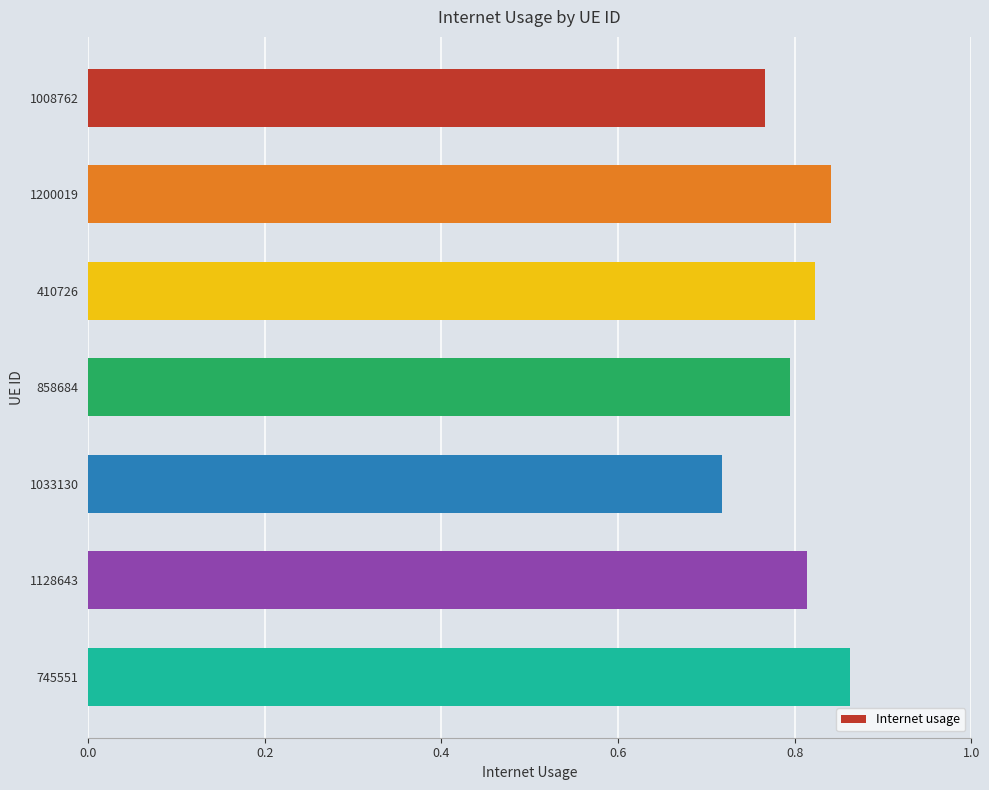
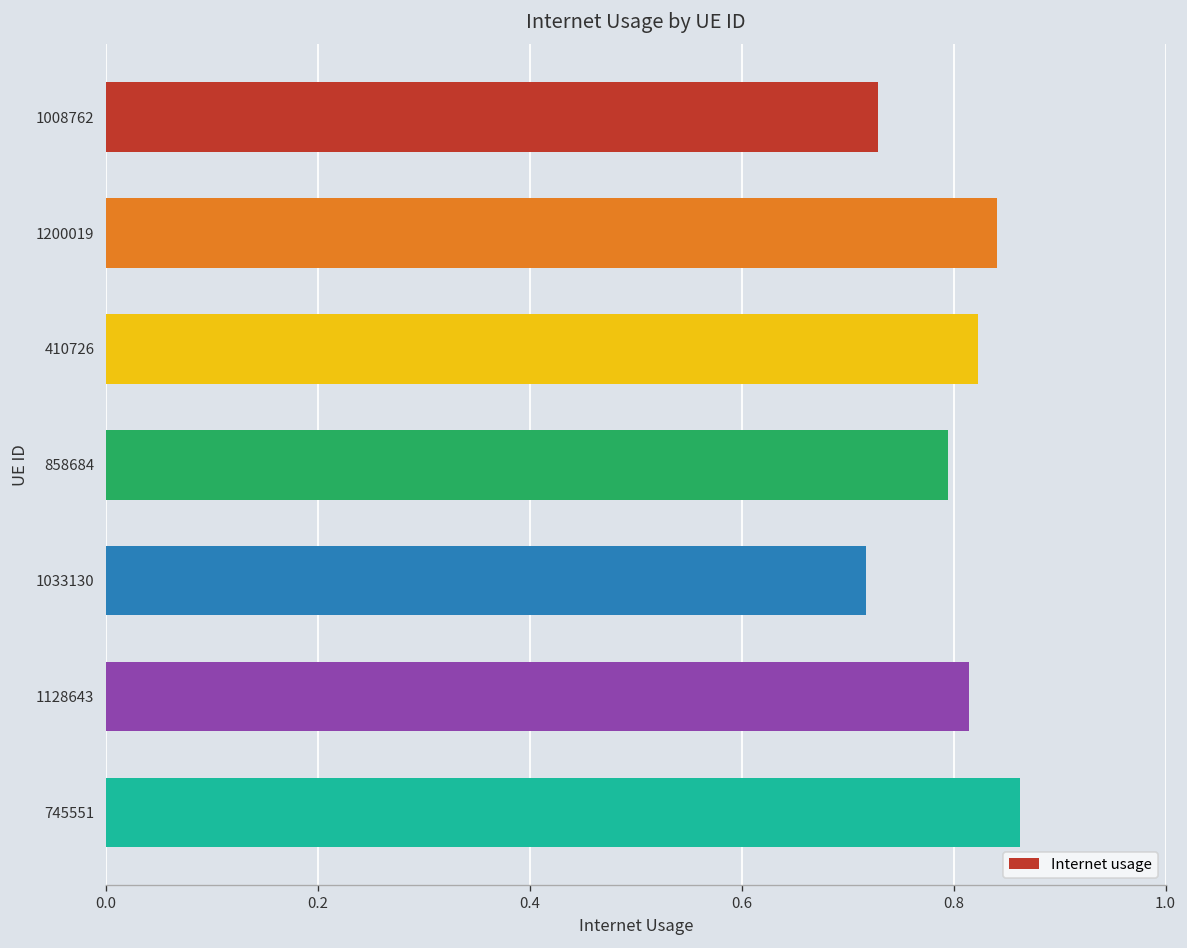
  {
-   "1008762": 0.77,
+   "1008762": 0.73,
    "1200019": 0.84,
    "410726": 0.82,
    "858684": 0.79,
    "1033130": 0.72,
    "1128643": 0.81,
    "745551": 0.86
  }
